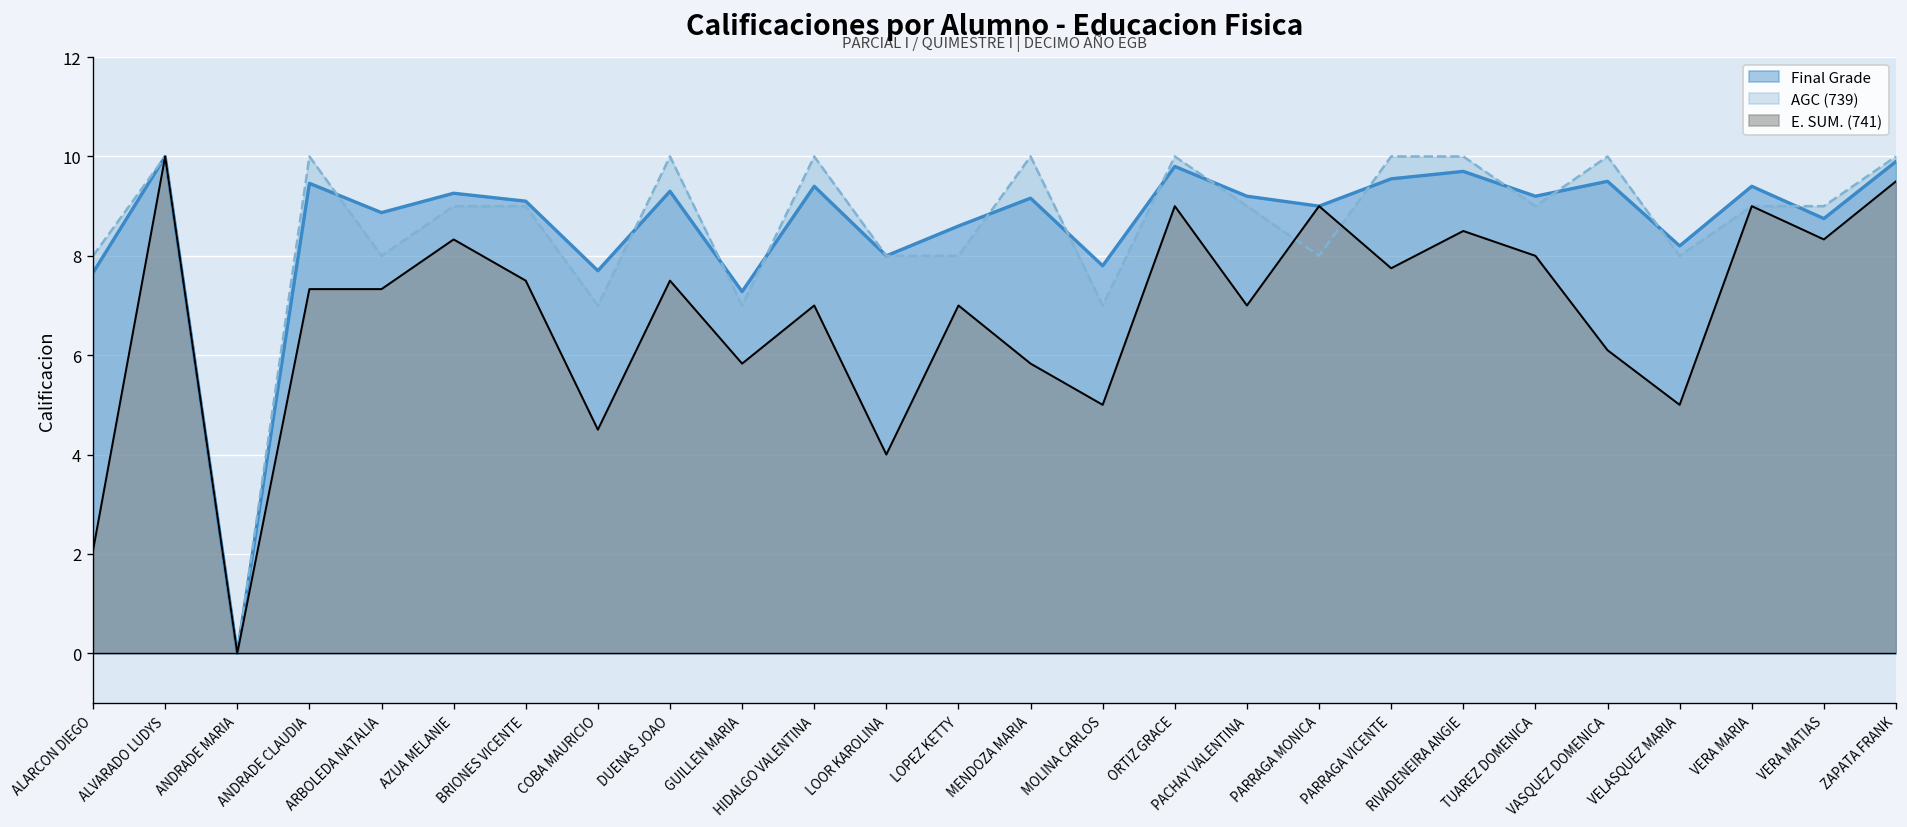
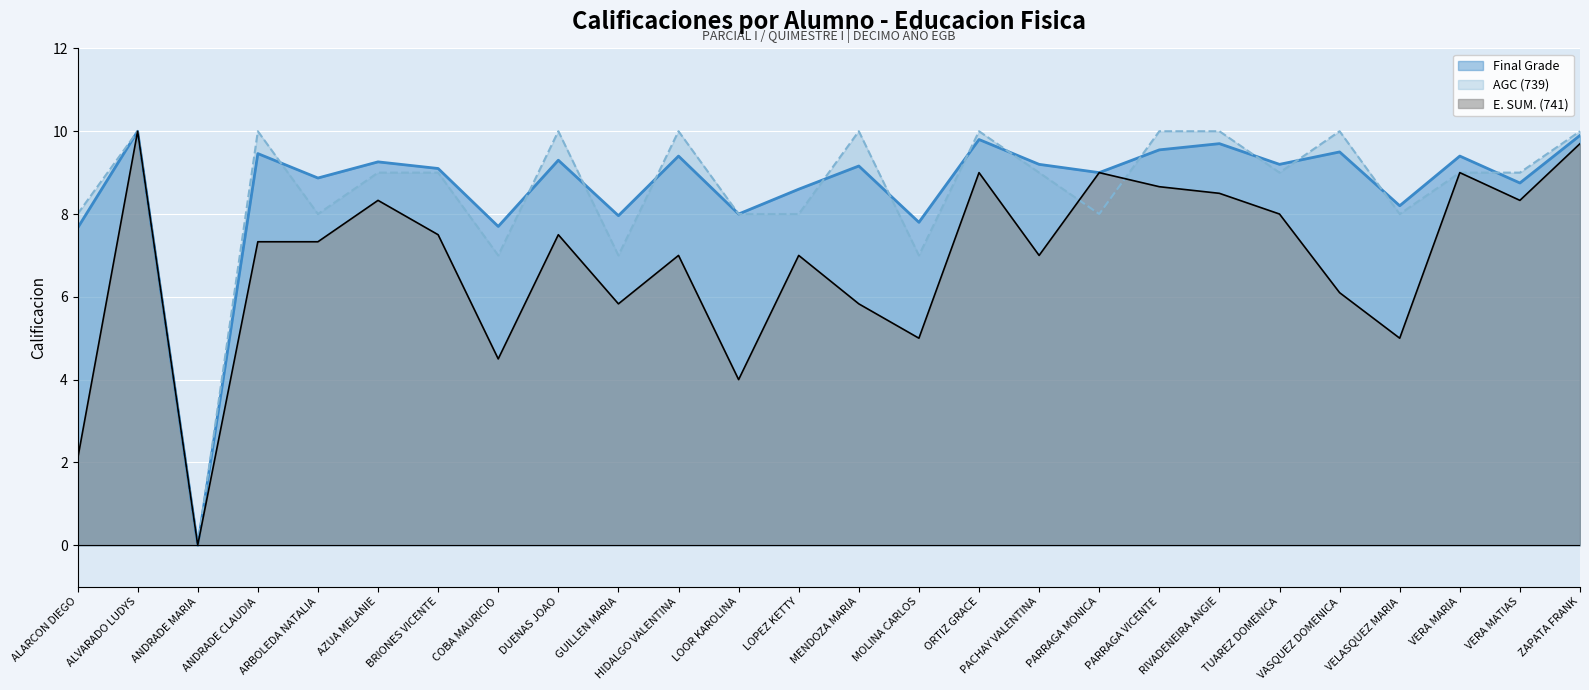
  {
    "Final Grade": {
      "ALARCON DIEGO": 7.7,
      "ANDRADE CLAUDIA": 9.5,
      "ARBOLEDA NATALIA": 8.9,
      "AZUA MELANIE": 9.3,
      "BRIONES VICENTE": 9.1,
      "COBA MAURICIO": 7.7,
      "DUENAS JOAO": 9.3,
-     "GUILLEN MARIA": 7.3,
+     "GUILLEN MARIA": 8.0,
      "HIDALGO VALENTINA": 9.4,
      "LOPEZ KETTY": 8.6,
      "MENDOZA MARIA": 9.2,
      "MOLINA CARLOS": 7.8,
      "ORTIZ GRACE": 9.8,
      "PACHAY VALENTINA": 9.2,
      "PARRAGA VICENTE": 9.6,
      "RIVADENEIRA ANGIE": 9.7,
      "TUAREZ DOMENICA": 9.2,
      "VASQUEZ DOMENICA": 9.5,
      "VELASQUEZ MARIA": 8.2,
      "VERA MARIA": 9.4,
      "VERA MATIAS": 8.8,
      "ZAPATA FRANK": 9.9
    },
    "AGC (739)": {
      "ALARCON DIEGO": 8.0,
      "ANDRADE CLAUDIA": 10.0,
      "ARBOLEDA NATALIA": 8.0,
      "AZUA MELANIE": 9.0,
      "BRIONES VICENTE": 9.0,
      "COBA MAURICIO": 7.0,
      "DUENAS JOAO": 10.0,
      "GUILLEN MARIA": 7.0,
      "HIDALGO VALENTINA": 10.0,
      "LOPEZ KETTY": 8.0,
      "MENDOZA MARIA": 10.0,
      "MOLINA CARLOS": 7.0,
      "ORTIZ GRACE": 10.0,
      "PACHAY VALENTINA": 9.0,
      "PARRAGA MONICA": 8.0,
      "PARRAGA VICENTE": 10.0,
      "RIVADENEIRA ANGIE": 10.0,
      "TUAREZ DOMENICA": 9.0,
      "VASQUEZ DOMENICA": 10.0,
      "VELASQUEZ MARIA": 8.0,
      "VERA MATIAS": 9.0,
      "ZAPATA FRANK": 10.0
    },
    "E. SUM. (741)": {
      "ALARCON DIEGO": 2.1,
      "ANDRADE CLAUDIA": 7.3,
      "ARBOLEDA NATALIA": 7.3,
      "AZUA MELANIE": 8.3,
      "BRIONES VICENTE": 7.5,
      "COBA MAURICIO": 4.5,
      "DUENAS JOAO": 7.5,
      "GUILLEN MARIA": 5.8,
      "HIDALGO VALENTINA": 7.0,
      "LOOR KAROLINA": 4.0,
      "LOPEZ KETTY": 7.0,
      "MENDOZA MARIA": 5.8,
      "MOLINA CARLOS": 5.0,
      "ORTIZ GRACE": 9.0,
      "PACHAY VALENTINA": 7.0,
-     "PARRAGA VICENTE": 7.8,
+     "PARRAGA VICENTE": 8.7,
      "RIVADENEIRA ANGIE": 8.5,
      "TUAREZ DOMENICA": 8.0,
      "VASQUEZ DOMENICA": 6.1,
      "VELASQUEZ MARIA": 5.0,
      "VERA MATIAS": 8.3,
-     "ZAPATA FRANK": 9.5
+     "ZAPATA FRANK": 9.7
    }
  }
